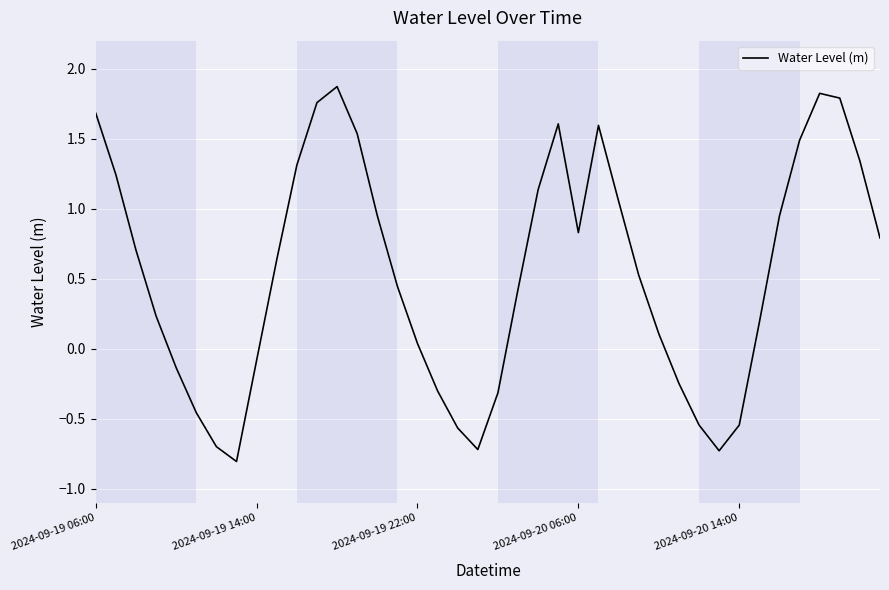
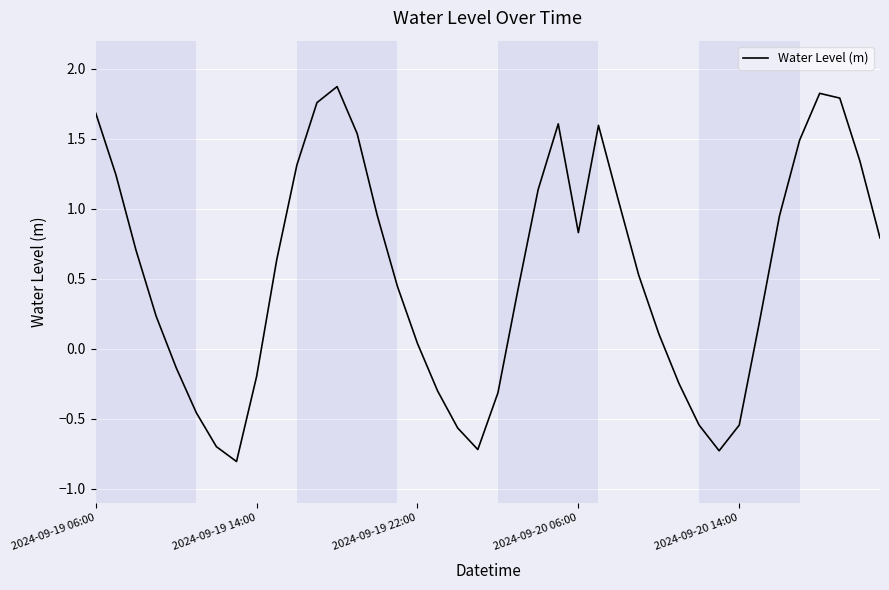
  {
    "2024-09-19 06:00": 1.68,
-   "2024-09-19 14:00": -0.08,
+   "2024-09-19 14:00": -0.20,
    "2024-09-19 22:00": 0.04,
    "2024-09-20 06:00": 0.83,
    "2024-09-20 14:00": -0.55
  }
